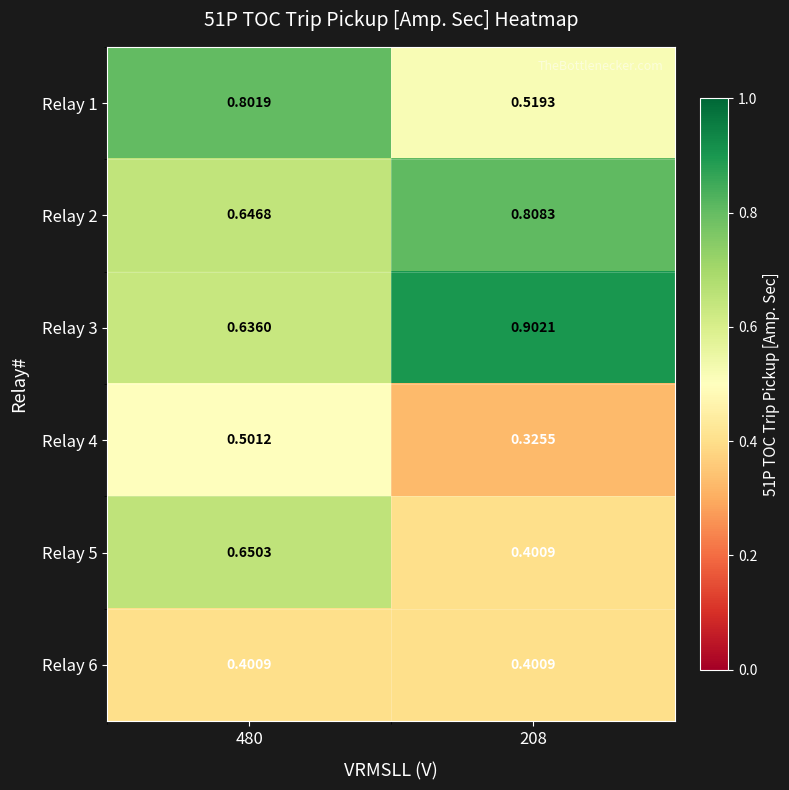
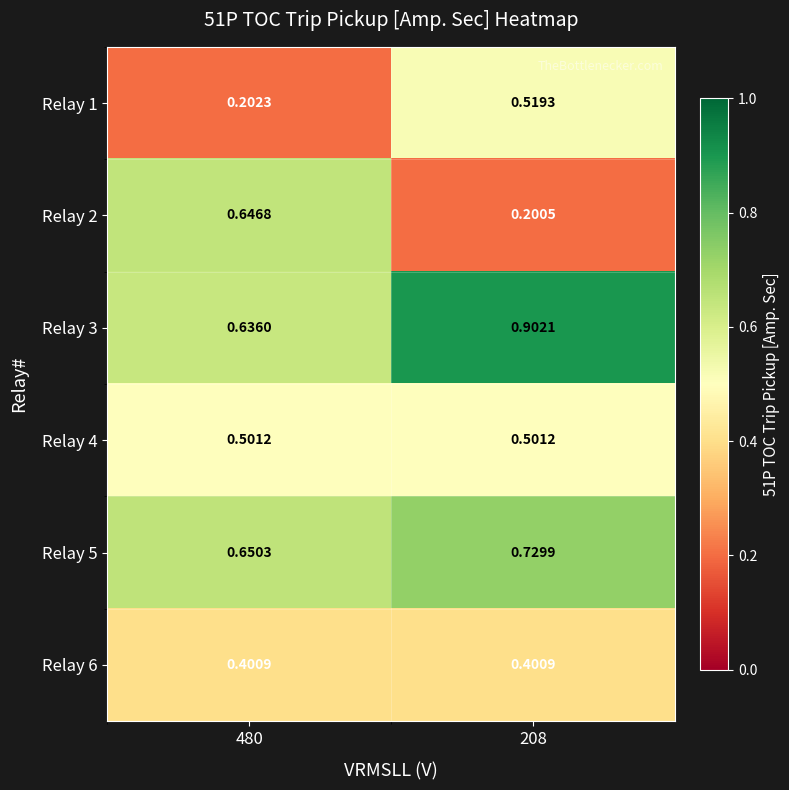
  {
    "Relay 1": {
-     "480": 0.8019,
+     "480": 0.2023,
      "208": 0.5193
    },
    "Relay 2": {
      "480": 0.6468,
-     "208": 0.8083
+     "208": 0.2005
    },
    "Relay 3": {
      "480": 0.6360,
      "208": 0.9021
    },
    "Relay 4": {
      "480": 0.5012,
-     "208": 0.3255
+     "208": 0.5012
    },
    "Relay 5": {
      "480": 0.6503,
-     "208": 0.4009
+     "208": 0.7299
    },
    "Relay 6": {
      "480": 0.4009,
      "208": 0.4009
    }
  }
